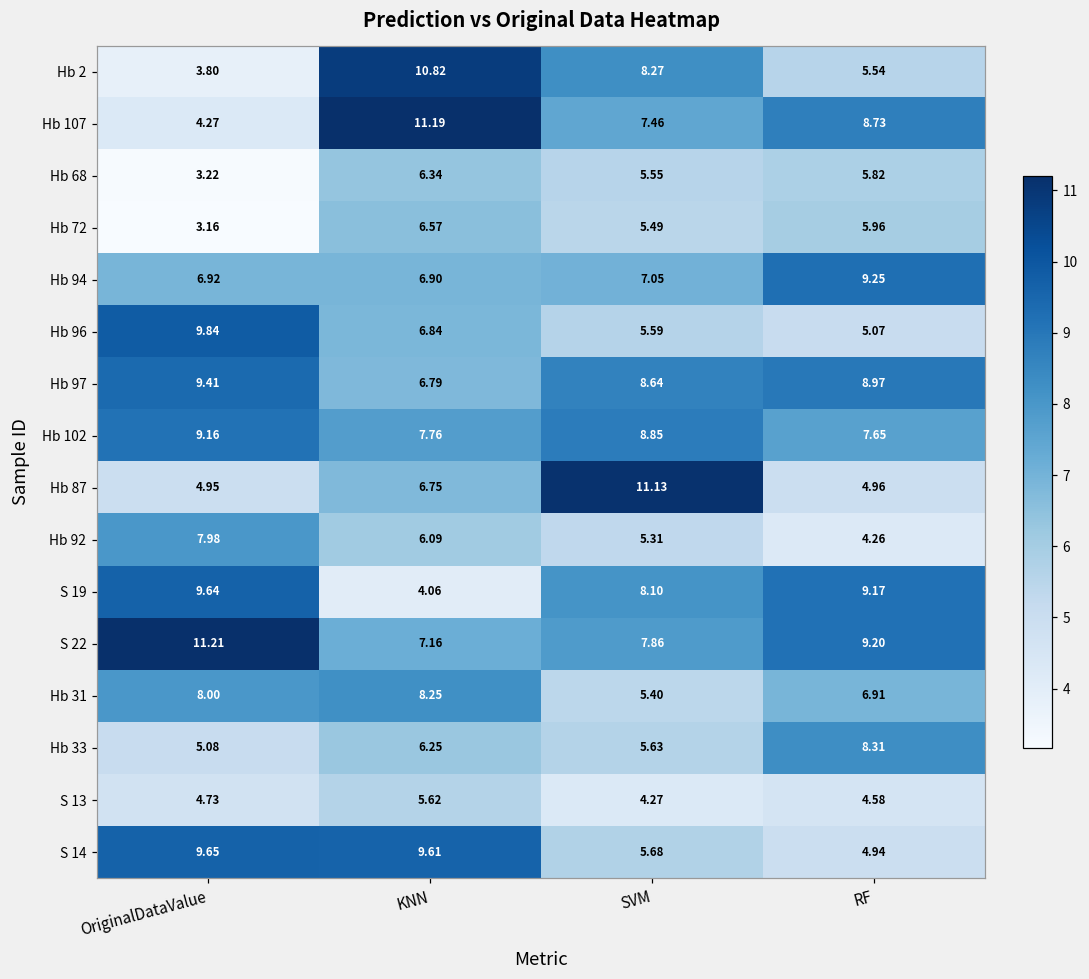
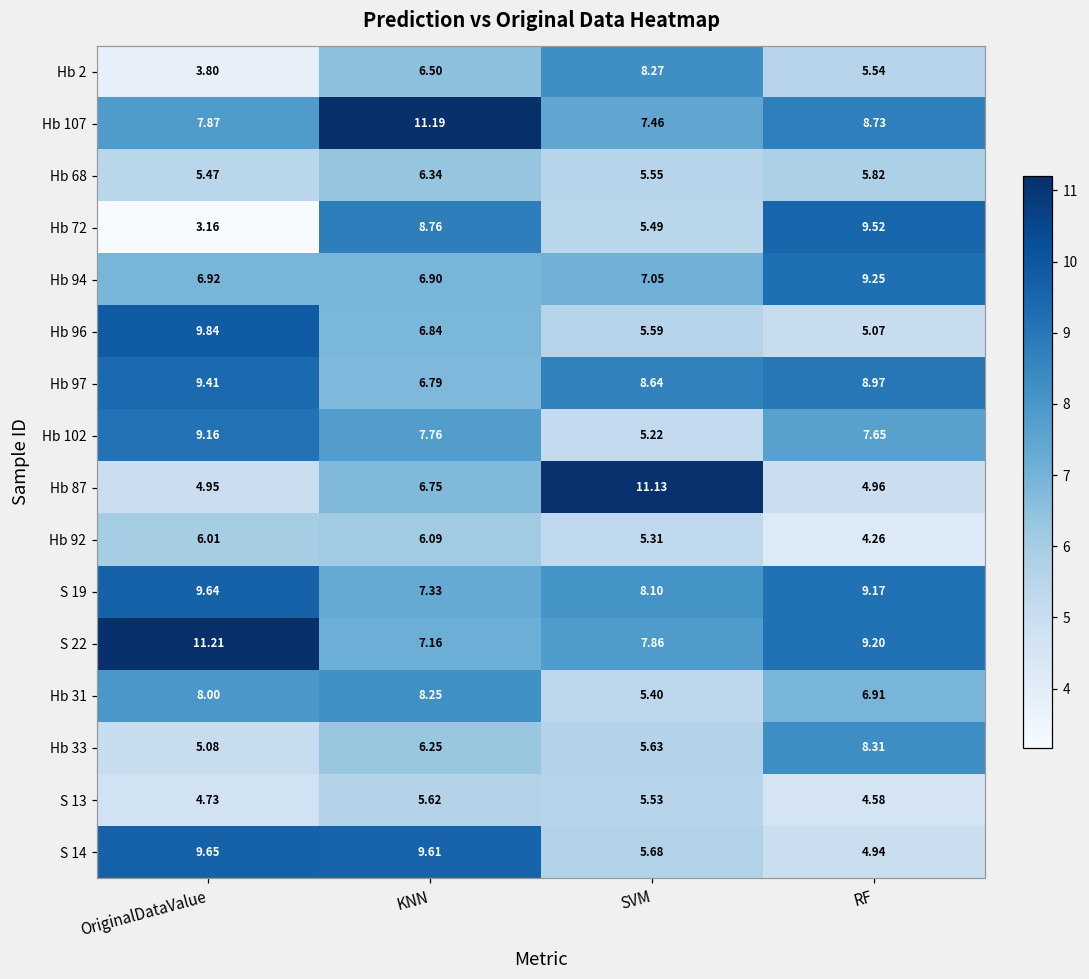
  {
    "Hb 2": {
      "OriginalDataValue": 3.80,
-     "KNN": 10.82,
+     "KNN": 6.50,
      "SVM": 8.27,
      "RF": 5.54
    },
    "Hb 107": {
-     "OriginalDataValue": 4.27,
+     "OriginalDataValue": 7.87,
      "KNN": 11.19,
      "SVM": 7.46,
      "RF": 8.73
    },
    "Hb 68": {
-     "OriginalDataValue": 3.22,
+     "OriginalDataValue": 5.47,
      "KNN": 6.34,
      "SVM": 5.55,
      "RF": 5.82
    },
    "Hb 72": {
      "OriginalDataValue": 3.16,
-     "KNN": 6.57,
+     "KNN": 8.76,
      "SVM": 5.49,
-     "RF": 5.96
+     "RF": 9.52
    },
    "Hb 94": {
      "OriginalDataValue": 6.92,
      "KNN": 6.90,
      "SVM": 7.05,
      "RF": 9.25
    },
    "Hb 96": {
      "OriginalDataValue": 9.84,
      "KNN": 6.84,
      "SVM": 5.59,
      "RF": 5.07
    },
    "Hb 97": {
      "OriginalDataValue": 9.41,
      "KNN": 6.79,
      "SVM": 8.64,
      "RF": 8.97
    },
    "Hb 102": {
      "OriginalDataValue": 9.16,
      "KNN": 7.76,
-     "SVM": 8.85,
+     "SVM": 5.22,
      "RF": 7.65
    },
    "Hb 87": {
      "OriginalDataValue": 4.95,
      "KNN": 6.75,
      "SVM": 11.13,
      "RF": 4.96
    },
    "Hb 92": {
-     "OriginalDataValue": 7.98,
+     "OriginalDataValue": 6.01,
      "KNN": 6.09,
      "SVM": 5.31,
      "RF": 4.26
    },
    "S 19": {
      "OriginalDataValue": 9.64,
-     "KNN": 4.06,
+     "KNN": 7.33,
      "SVM": 8.10,
      "RF": 9.17
    },
    "S 22": {
      "OriginalDataValue": 11.21,
      "KNN": 7.16,
      "SVM": 7.86,
      "RF": 9.20
    },
    "Hb 31": {
      "OriginalDataValue": 8.00,
      "KNN": 8.25,
      "SVM": 5.40,
      "RF": 6.91
    },
    "Hb 33": {
      "OriginalDataValue": 5.08,
      "KNN": 6.25,
      "SVM": 5.63,
      "RF": 8.31
    },
    "S 13": {
      "OriginalDataValue": 4.73,
      "KNN": 5.62,
-     "SVM": 4.27,
+     "SVM": 5.53,
      "RF": 4.58
    },
    "S 14": {
      "OriginalDataValue": 9.65,
      "KNN": 9.61,
      "SVM": 5.68,
      "RF": 4.94
    }
  }
